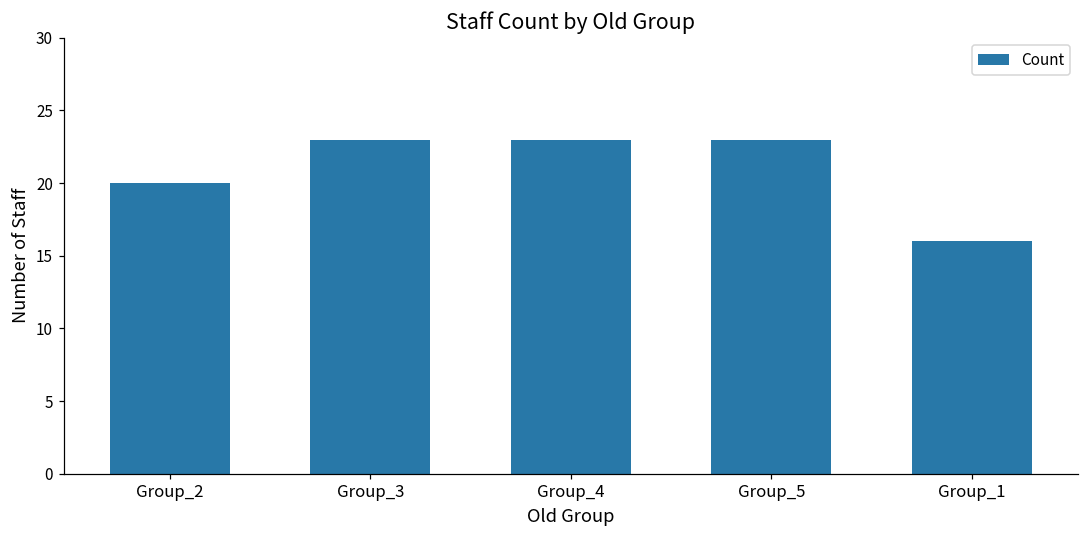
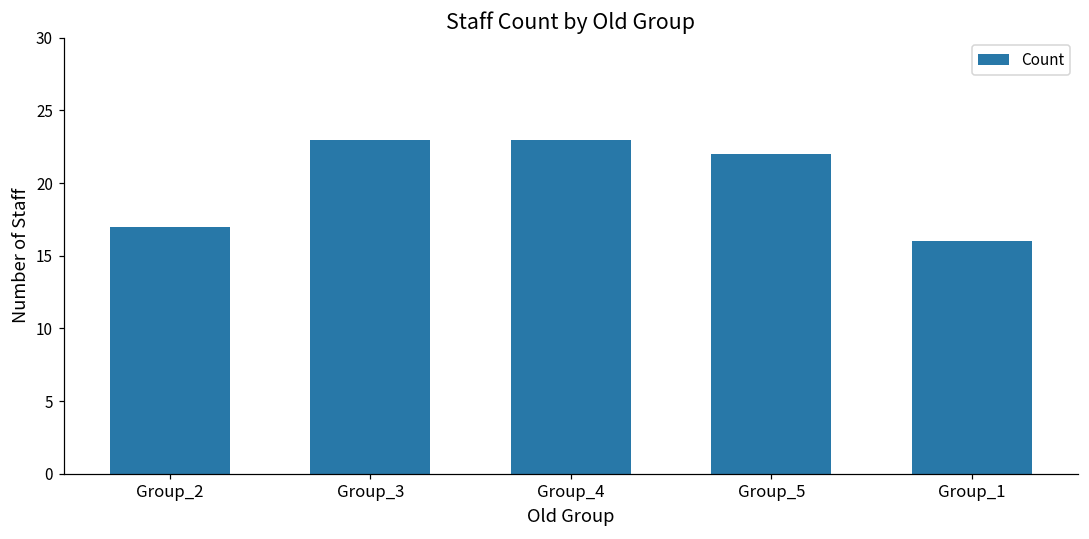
  {
-   "Group_2": 20,
+   "Group_2": 17,
    "Group_3": 23,
    "Group_4": 23,
-   "Group_5": 23,
+   "Group_5": 22,
    "Group_1": 16
  }
